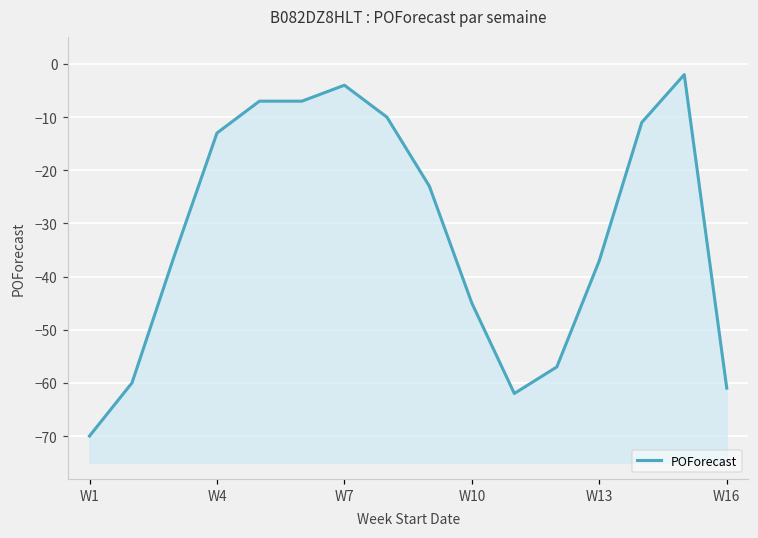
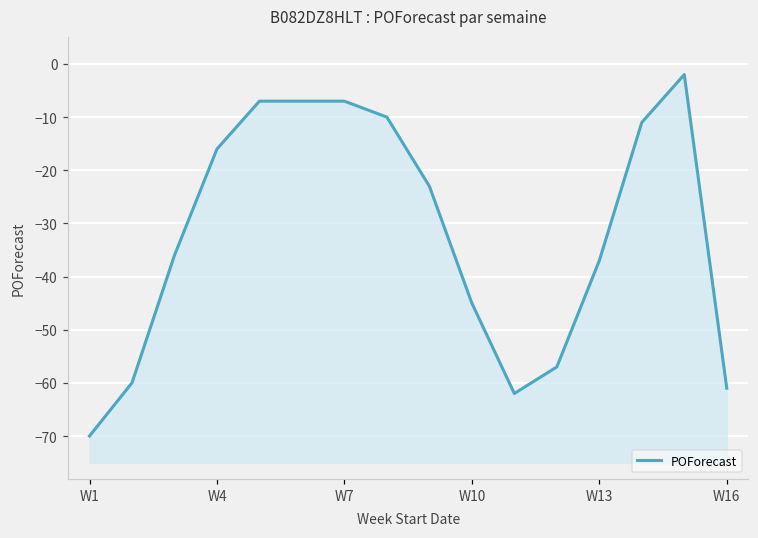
  {
    "W1": -70,
-   "W4": -13,
-   "W7": -4,
+   "W4": -16,
+   "W7": -7,
    "W10": -45,
    "W13": -37,
    "W16": -61
  }
